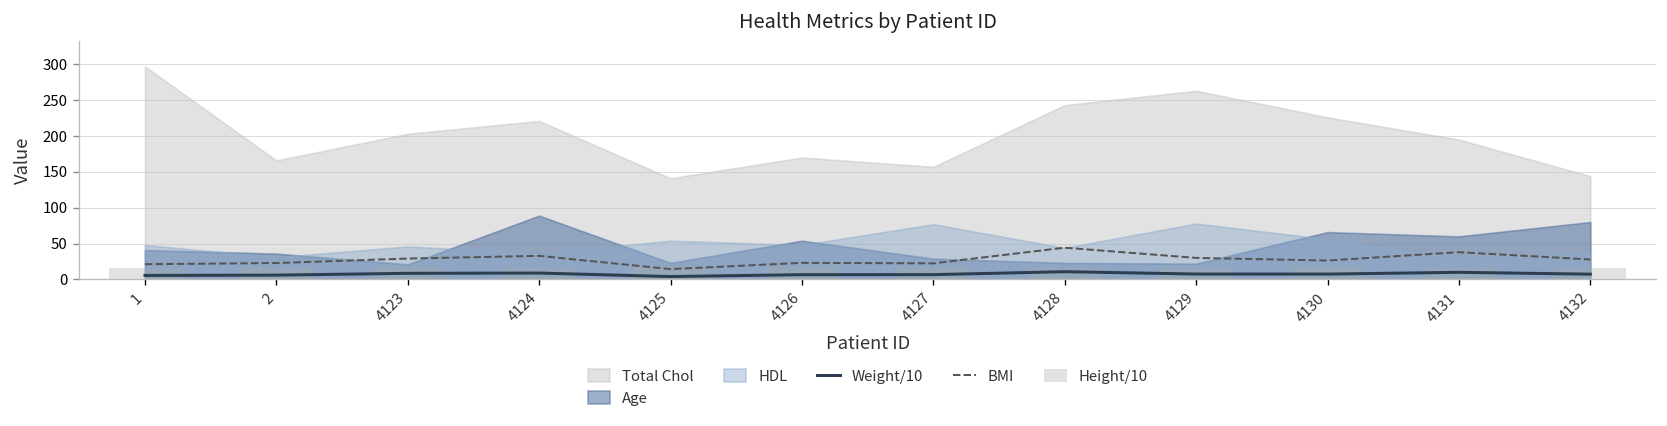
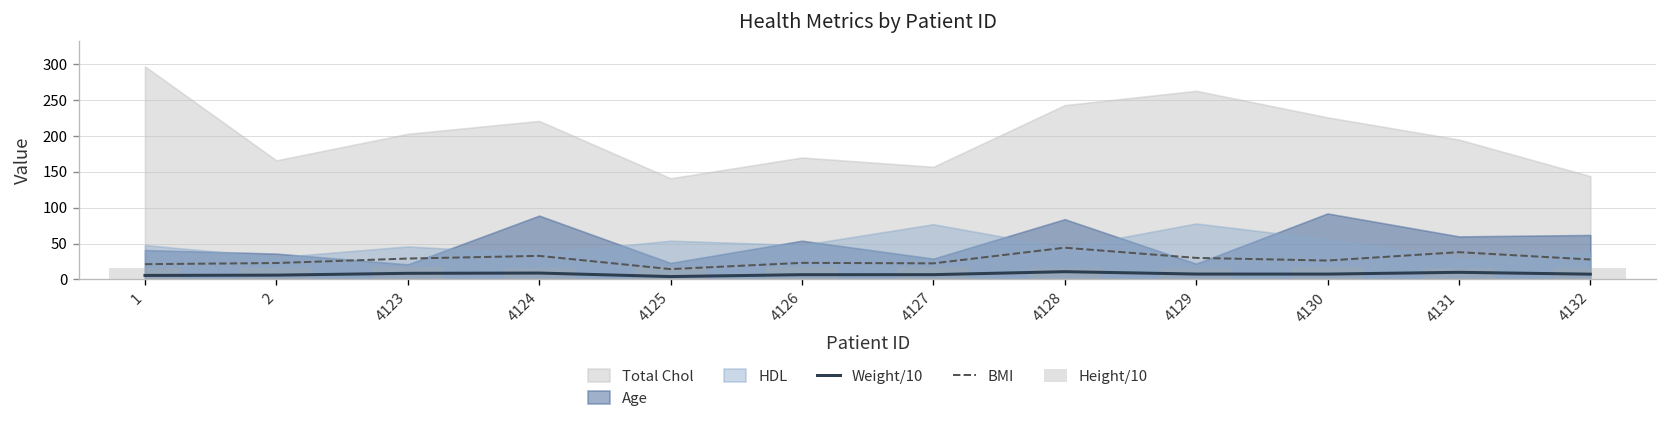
  {
    "Age": {
      "1": 40,
      "2": 40,
      "4123": 20,
      "4124": 90,
      "4125": 20,
      "4126": 50,
      "4127": 30,
-     "4128": 20,
+     "4128": 80,
      "4129": 20,
-     "4130": 70,
+     "4130": 90,
      "4131": 60,
-     "4132": 80
+     "4132": 60
    }
  }
